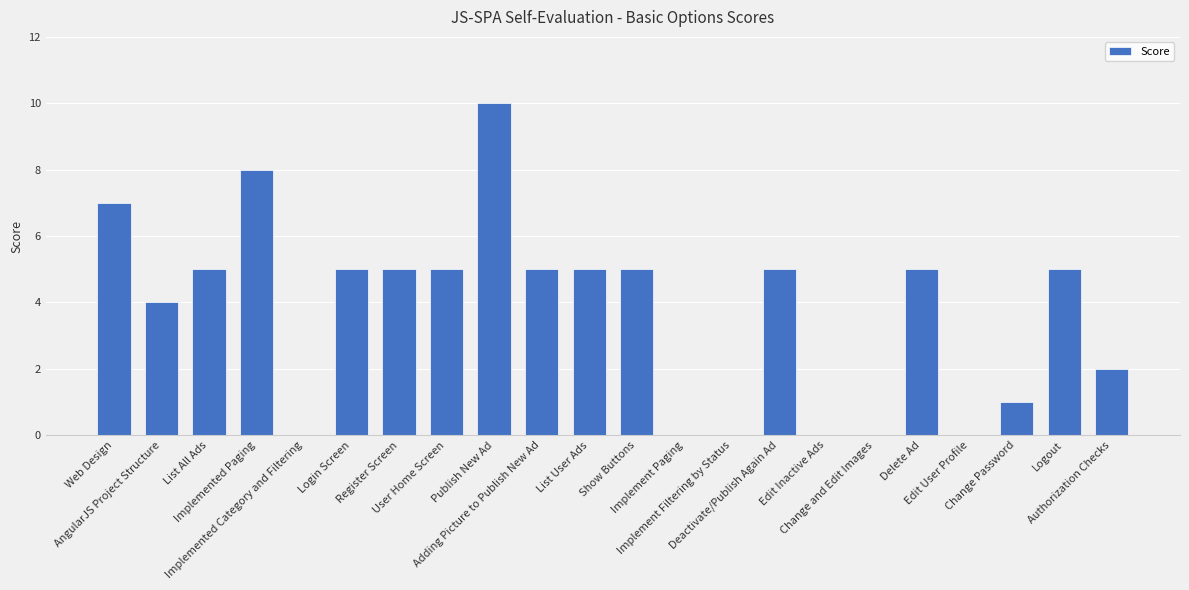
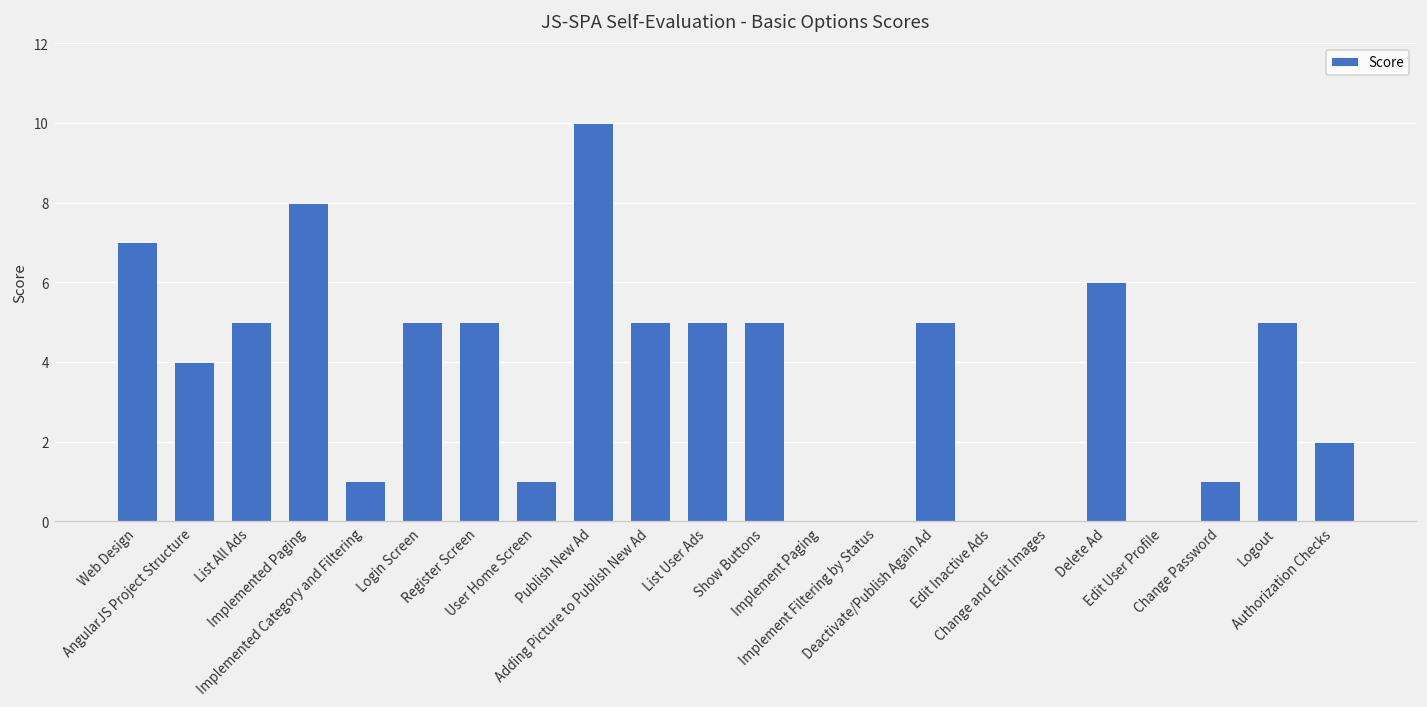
  {
    "Web Design": 7,
    "AngularJS Project Structure": 4,
    "List All Ads": 5,
    "Implemented Paging": 8,
-   "Implemented Category and Filtering": 0,
+   "Implemented Category and Filtering": 1,
    "Login Screen": 5,
    "Register Screen": 5,
-   "User Home Screen": 5,
+   "User Home Screen": 1,
    "Publish New Ad": 10,
    "Adding Picture to Publish New Ad": 5,
    "List User Ads": 5,
    "Show Buttons": 5,
    "Implement Paging": 0,
    "Implement Filtering by Status": 0,
    "Deactivate/Publish Again Ad": 5,
    "Edit Inactive Ads": 0,
    "Change and Edit Images": 0,
-   "Delete Ad": 5,
+   "Delete Ad": 6,
    "Edit User Profile": 0,
    "Change Password": 1,
    "Logout": 5,
    "Authorization Checks": 2
  }
